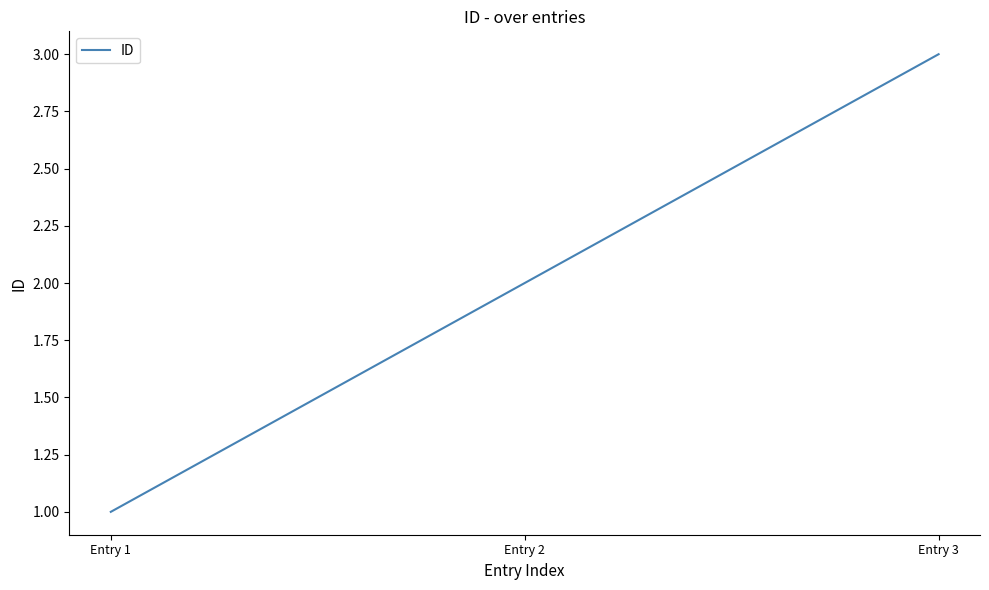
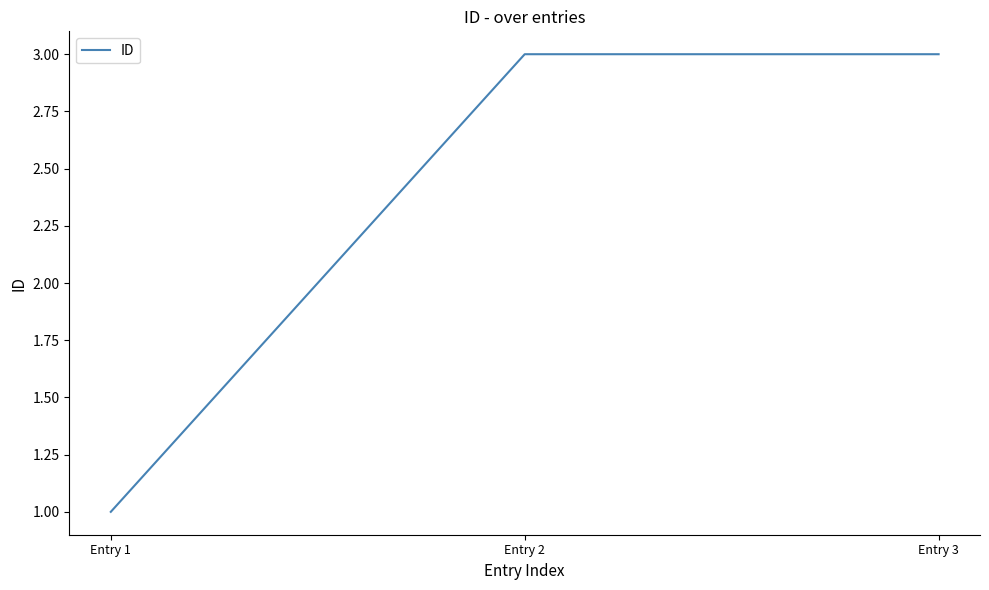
  {
    "Entry 1": 1,
-   "Entry 2": 2,
+   "Entry 2": 3,
    "Entry 3": 3
  }
